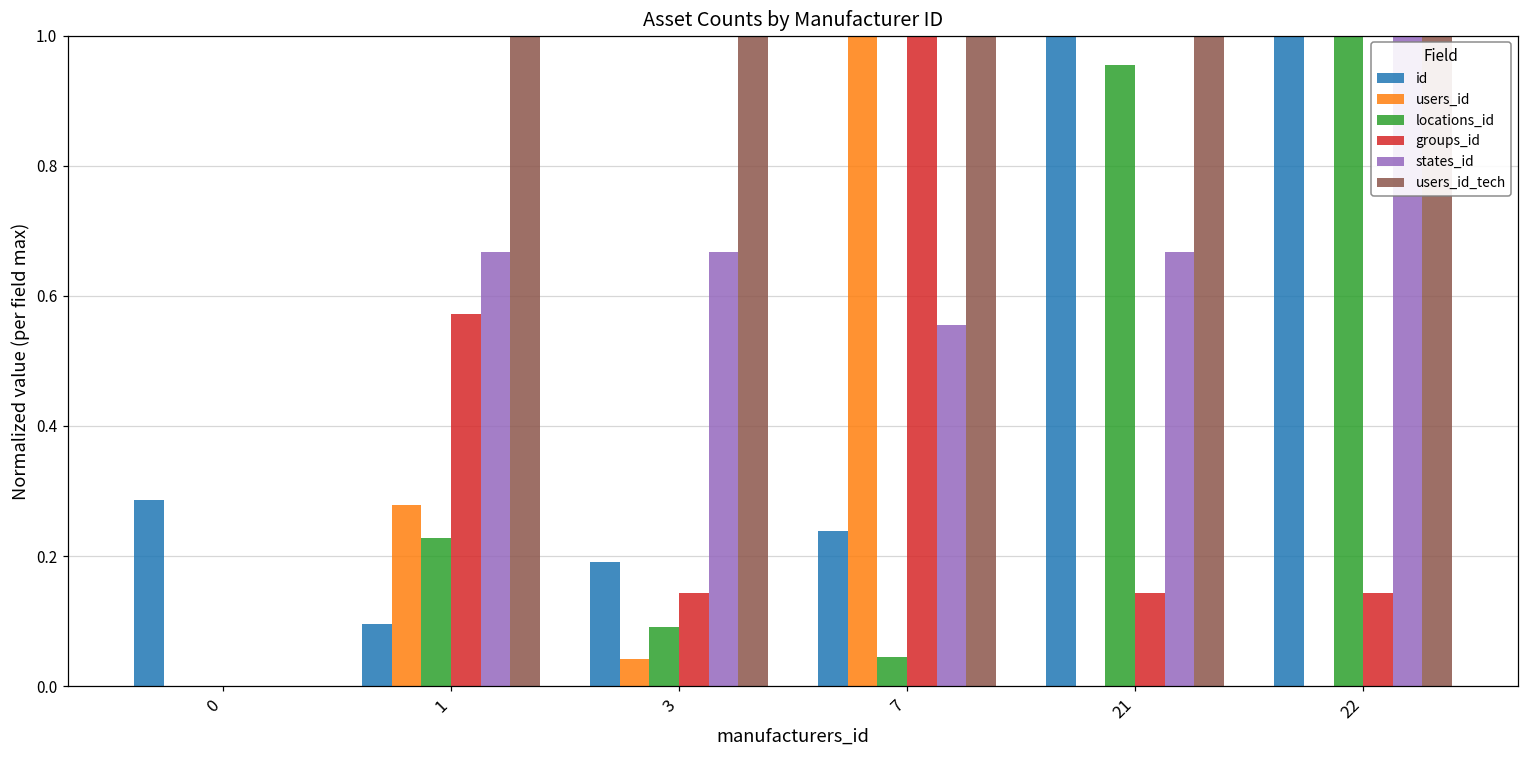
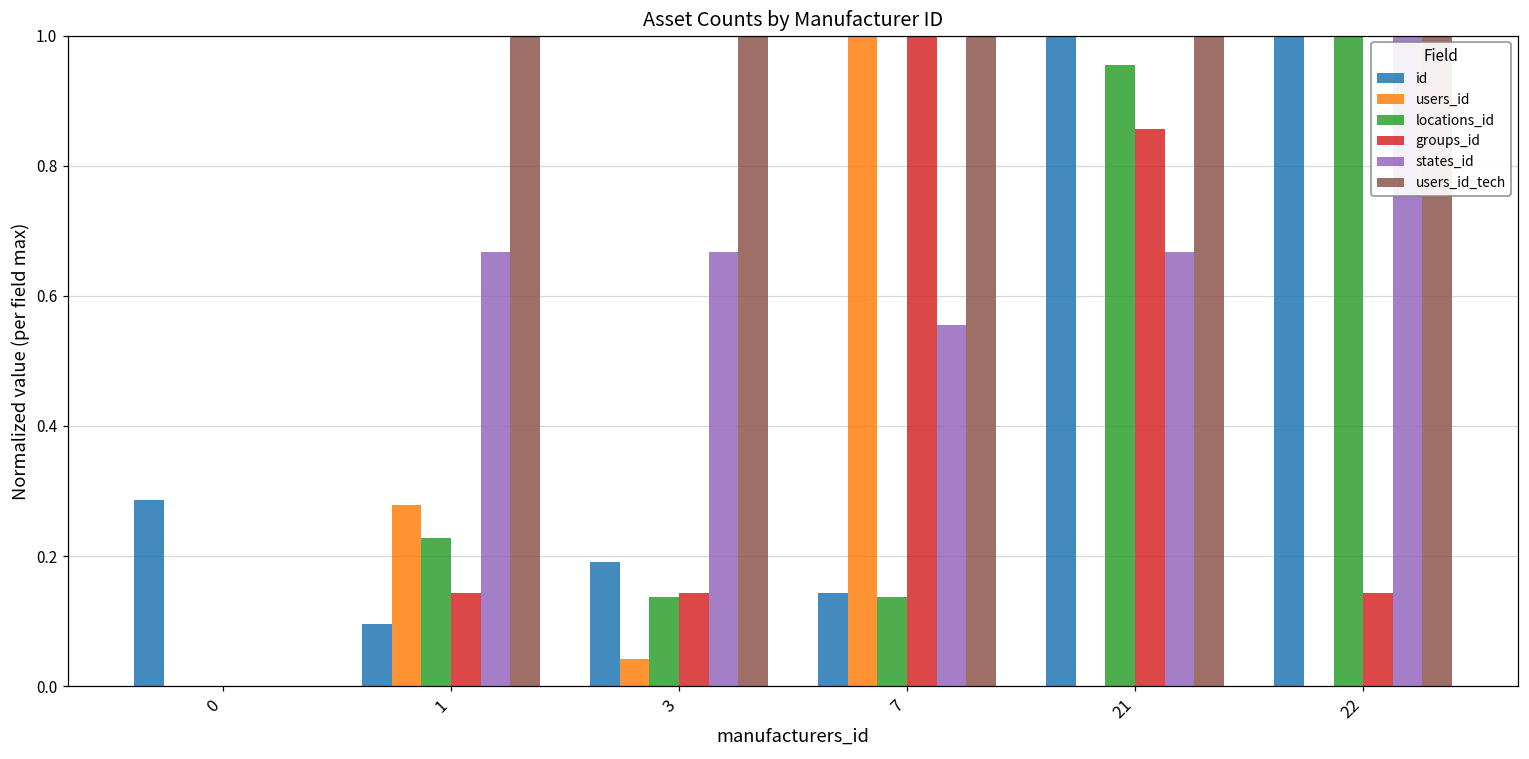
  {
    "id": {
      "0": 0.29,
      "1": 0.10,
      "3": 0.19,
-     "7": 0.24,
+     "7": 0.14,
      "21": 1.00,
      "22": 1.00
    },
    "users_id": {
      "0": 0.00,
      "1": 0.28,
      "3": 0.04,
      "7": 1.00,
      "21": 0.00,
      "22": 0.00
    },
    "locations_id": {
      "0": 0.00,
      "1": 0.23,
-     "3": 0.09,
-     "7": 0.05,
+     "3": 0.14,
+     "7": 0.14,
      "21": 0.95,
      "22": 1.00
    },
    "groups_id": {
      "0": 0.00,
-     "1": 0.57,
+     "1": 0.14,
      "3": 0.14,
      "7": 1.00,
-     "21": 0.14,
+     "21": 0.86,
      "22": 0.14
    },
    "states_id": {
      "0": 0.00,
      "1": 0.67,
      "3": 0.67,
      "7": 0.56,
      "21": 0.67,
      "22": 1.00
    },
    "users_id_tech": {
      "0": 0.00,
      "1": 1.00,
      "3": 1.00,
      "7": 1.00,
      "21": 1.00,
      "22": 1.00
    }
  }
